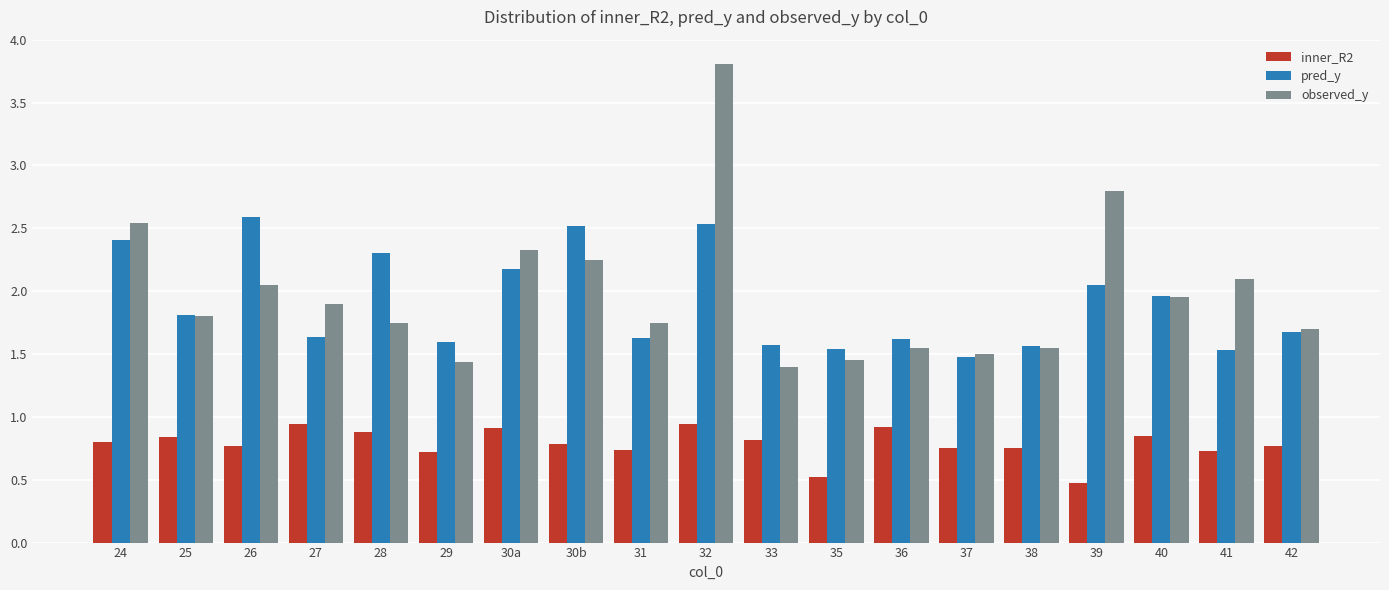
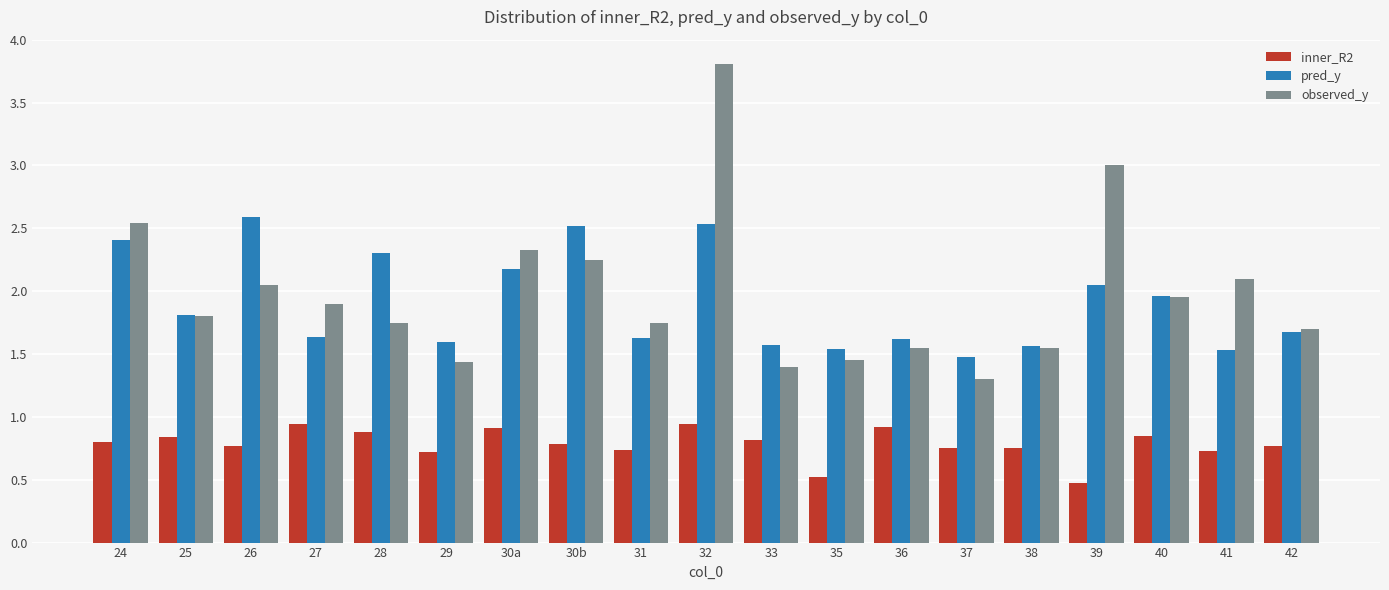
  {
    "inner_R2": {
      "24": 0.8,
      "25": 0.84,
      "26": 0.77,
      "27": 0.95,
      "28": 0.88,
      "29": 0.72,
      "30a": 0.9,
      "30b": 0.8,
      "31": 0.74,
      "32": 0.95,
      "33": 0.8,
      "35": 0.52,
      "36": 0.92,
      "37": 0.76,
      "38": 0.75,
      "39": 0.47,
      "40": 0.85,
      "41": 0.73,
      "42": 0.77
    },
    "pred_y": {
      "24": 2.4,
      "25": 1.8,
      "26": 2.6,
      "27": 1.64,
      "28": 2.3,
      "29": 1.6,
      "30a": 2.17,
      "30b": 2.5,
      "31": 1.63,
      "32": 2.54,
      "33": 1.57,
      "35": 1.54,
      "36": 1.62,
      "37": 1.48,
      "38": 1.57,
      "39": 2.05,
      "40": 1.96,
      "41": 1.53,
      "42": 1.67
    },
    "observed_y": {
      "24": 2.54,
      "25": 1.8,
      "26": 2.05,
      "27": 1.9,
      "28": 1.75,
      "29": 1.44,
      "30a": 2.33,
      "30b": 2.25,
      "31": 1.75,
      "32": 3.8,
      "33": 1.4,
      "35": 1.45,
      "36": 1.55,
-     "37": 1.5,
+     "37": 1.3,
      "38": 1.55,
-     "39": 2.8,
+     "39": 3.0,
      "40": 1.95,
      "41": 2.1,
      "42": 1.7
    }
  }
